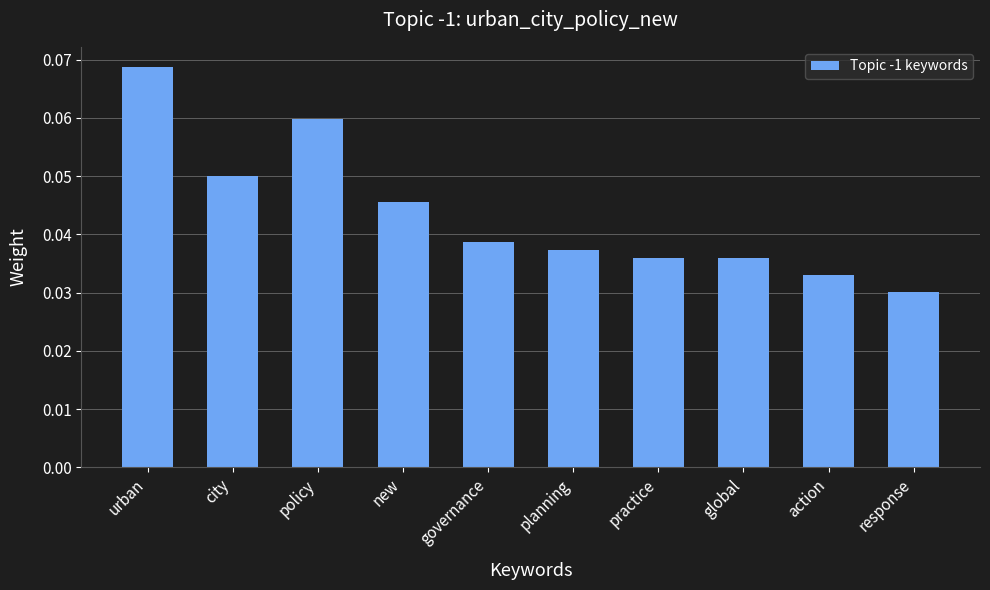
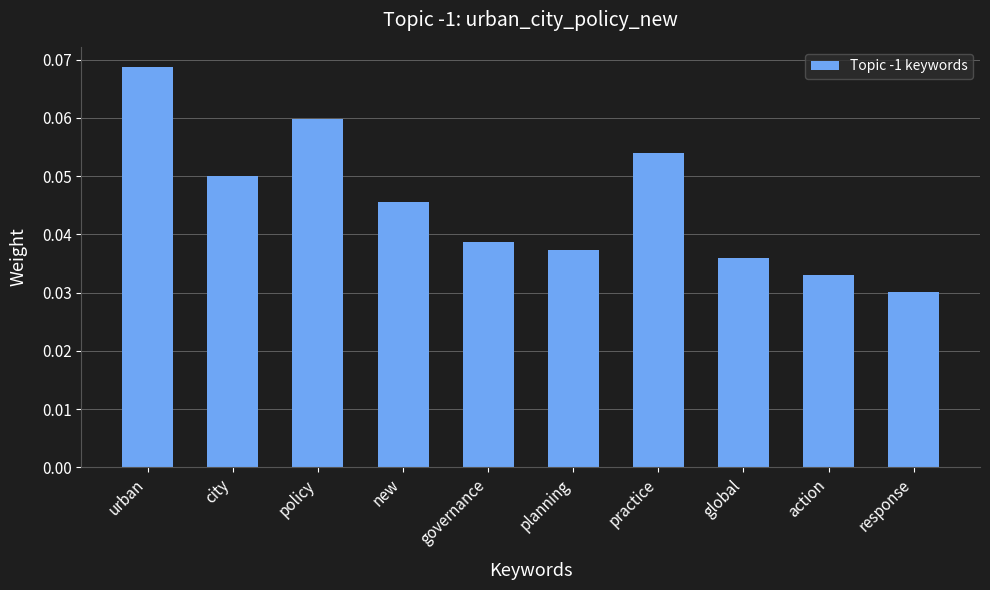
  {
    "urban": 0.069,
    "city": 0.050,
    "policy": 0.060,
    "new": 0.046,
    "governance": 0.039,
    "planning": 0.037,
-   "practice": 0.036,
+   "practice": 0.054,
    "global": 0.036,
    "action": 0.033,
    "response": 0.030
  }
